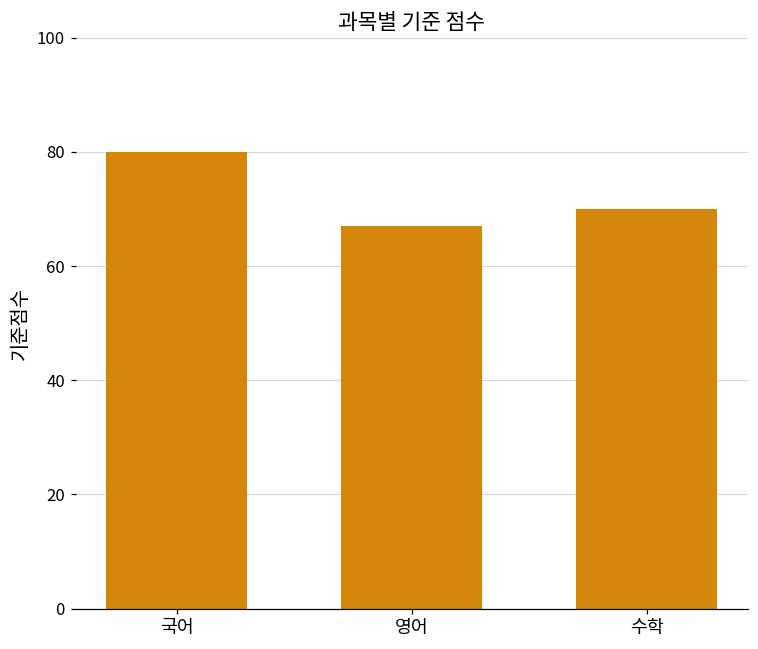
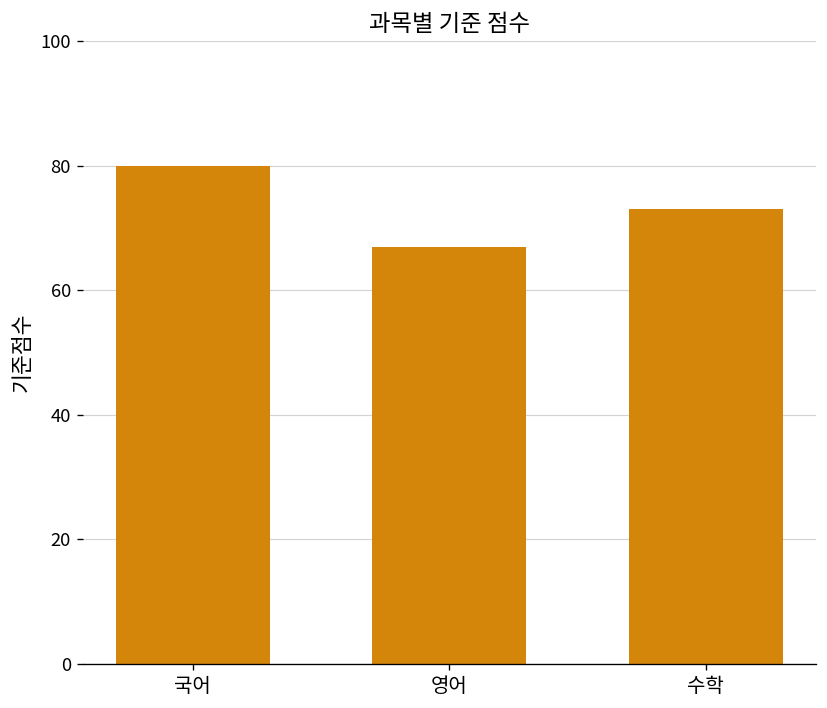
  {
    "국어": 80,
    "영어": 67,
-   "수학": 70
+   "수학": 73
  }
